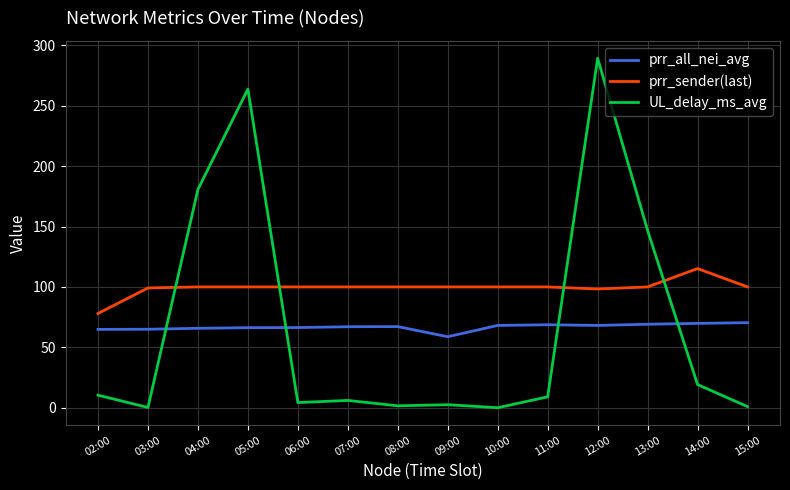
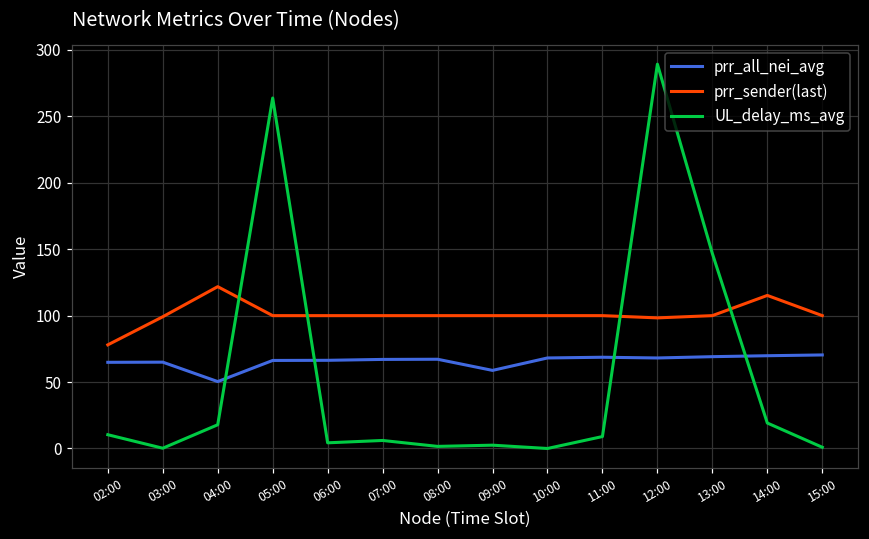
  {
    "prr_all_nei_avg": {
      "02:00": 65,
      "03:00": 65,
-     "04:00": 66,
+     "04:00": 50,
      "05:00": 66,
      "06:00": 66,
      "07:00": 67,
      "08:00": 67,
      "09:00": 59,
      "10:00": 68,
      "11:00": 69,
      "12:00": 68,
      "13:00": 69,
      "14:00": 70,
      "15:00": 70
    },
    "prr_sender(last)": {
      "02:00": 78,
      "03:00": 99,
-     "04:00": 100,
+     "04:00": 122,
      "05:00": 100,
      "06:00": 100,
      "07:00": 100,
      "08:00": 100,
      "09:00": 100,
      "10:00": 100,
      "11:00": 100,
      "12:00": 98,
      "13:00": 100,
      "14:00": 115,
      "15:00": 100
    },
    "UL_delay_ms_avg": {
      "02:00": 10,
      "03:00": 0,
-     "04:00": 181,
+     "04:00": 18,
      "05:00": 264,
      "06:00": 4,
      "07:00": 6,
      "08:00": 2,
      "09:00": 2,
      "10:00": 0,
      "11:00": 9,
      "12:00": 289,
      "13:00": 147,
      "14:00": 19,
      "15:00": 1
    }
  }
